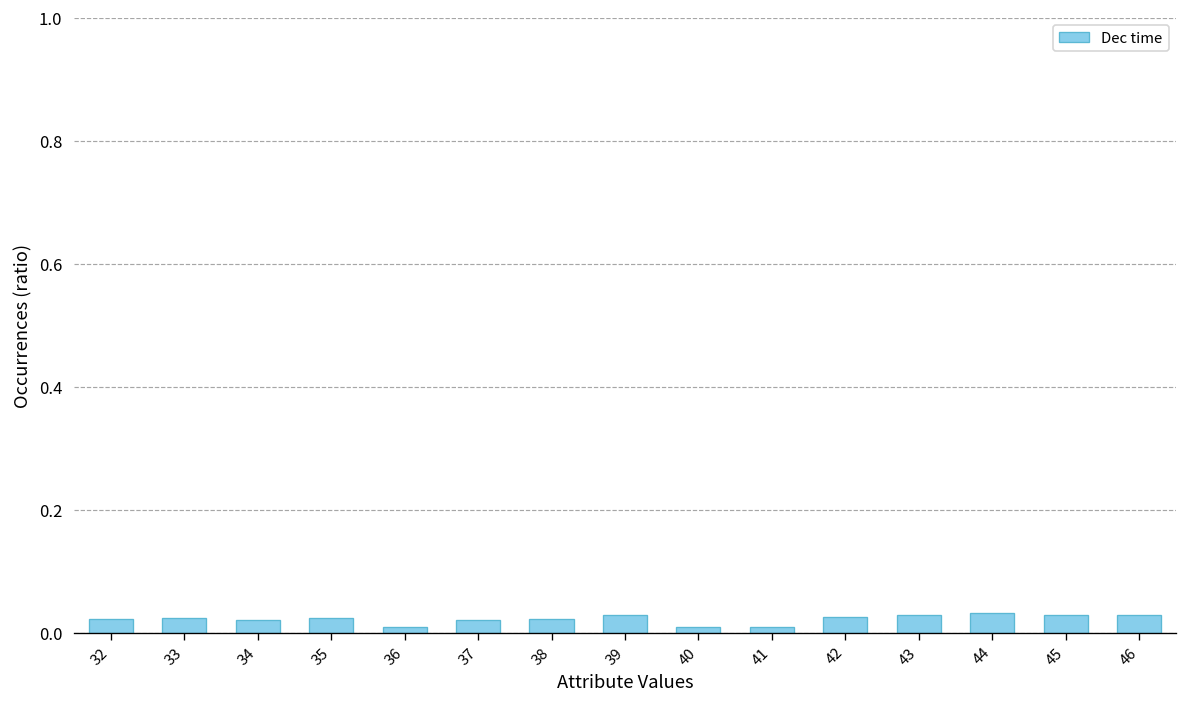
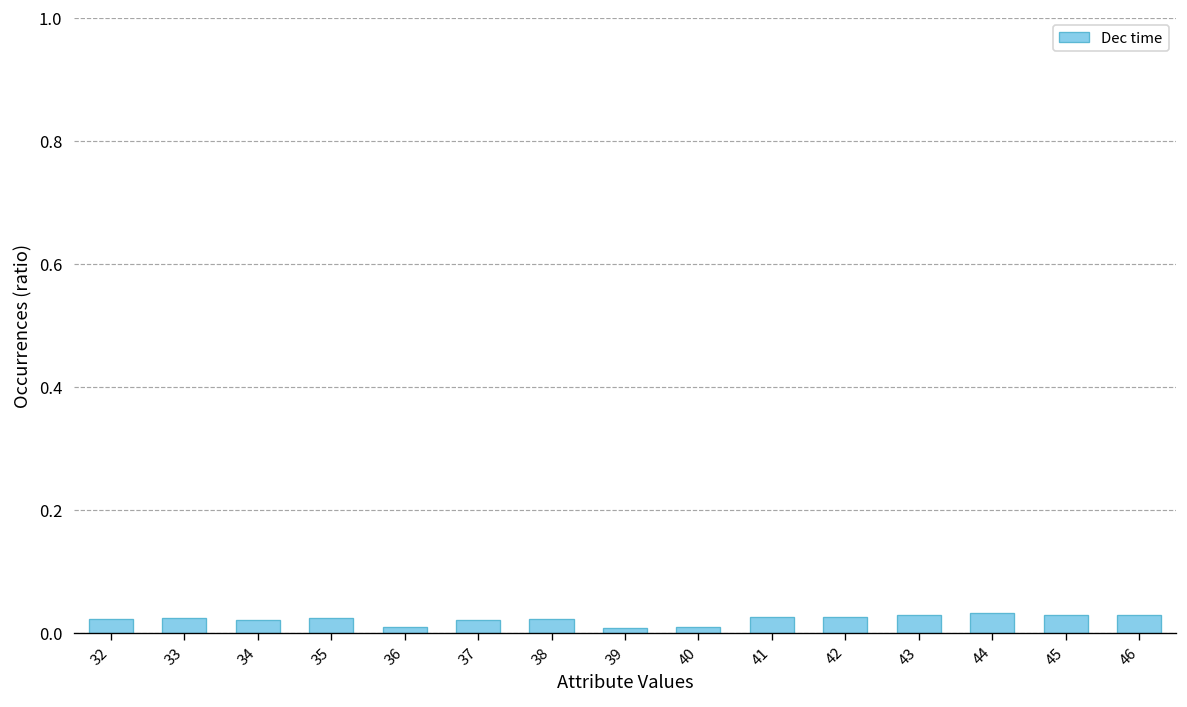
  {
    "32": 0.02,
    "33": 0.02,
    "34": 0.02,
    "35": 0.02,
    "36": 0.01,
    "37": 0.02,
    "38": 0.02,
-   "39": 0.03,
+   "39": 0.01,
    "40": 0.01,
-   "41": 0.01,
+   "41": 0.03,
    "42": 0.03,
    "43": 0.03,
    "44": 0.03,
    "45": 0.03,
    "46": 0.03
  }
